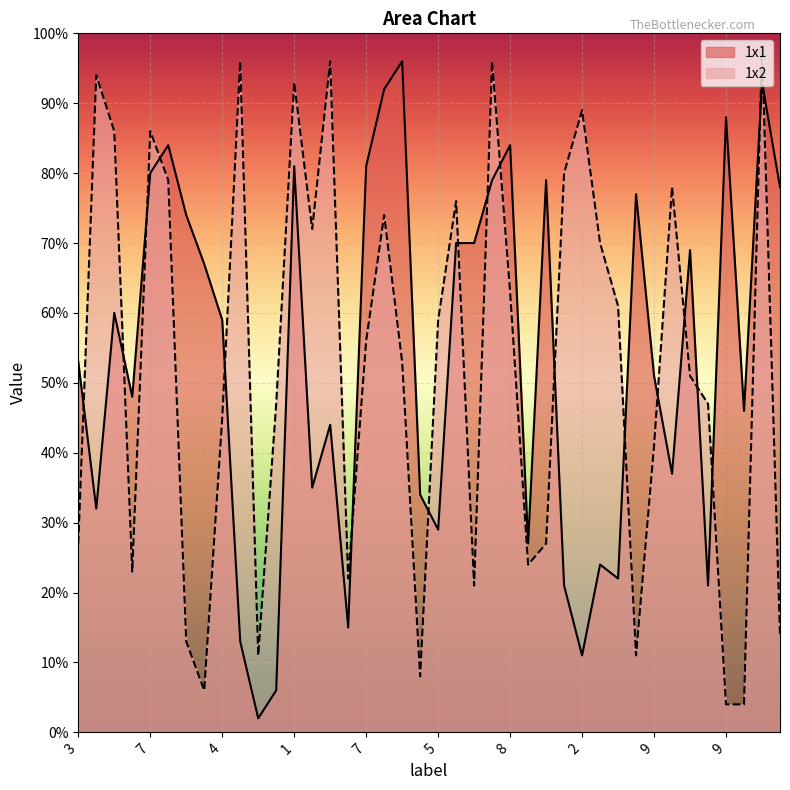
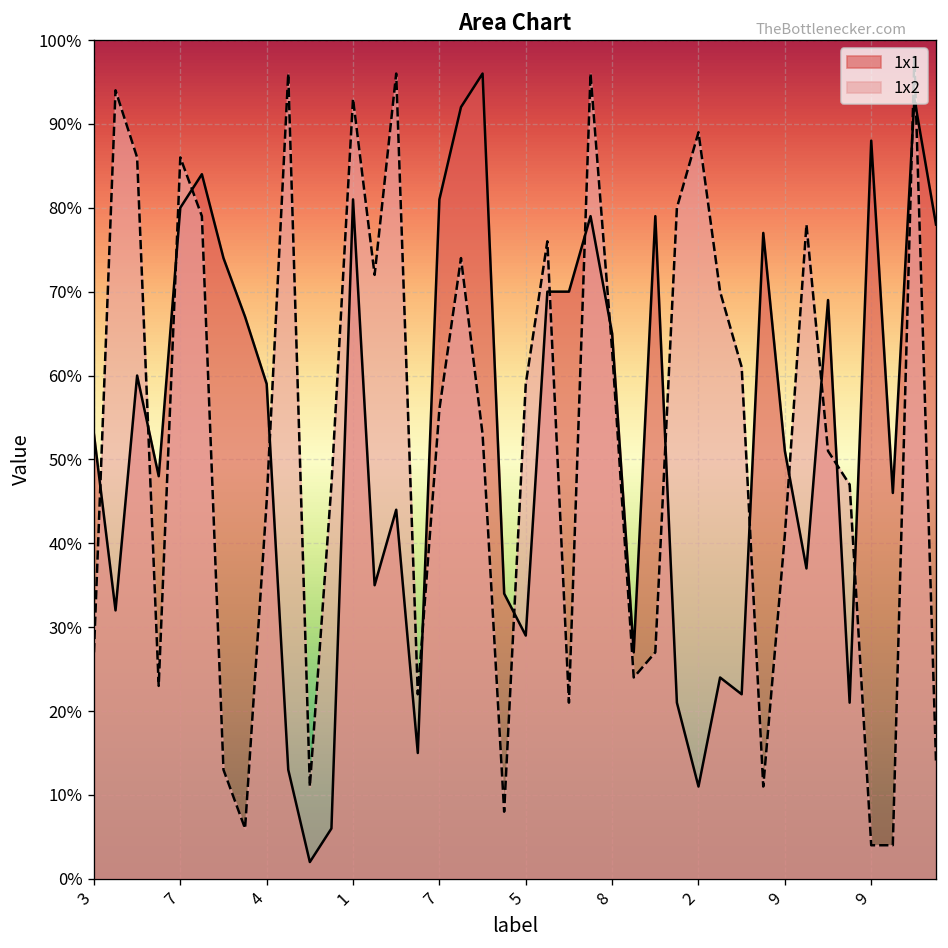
  {
    "1x1": {
      "4": "59%",
-     "8": "84%"
+     "8": "65%"
    },
    "1x2": {
      "4": "45%",
      "8": "63%"
    }
  }
